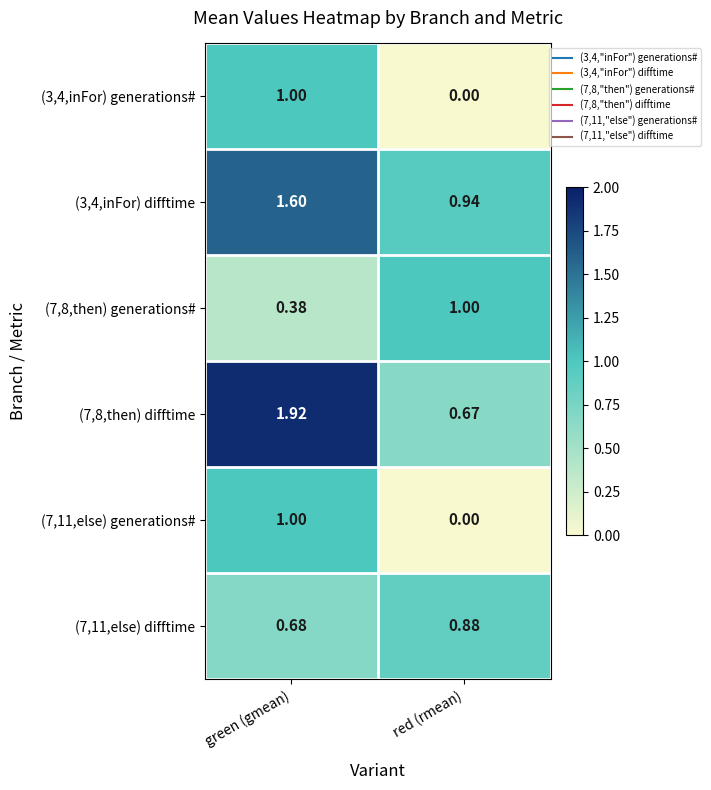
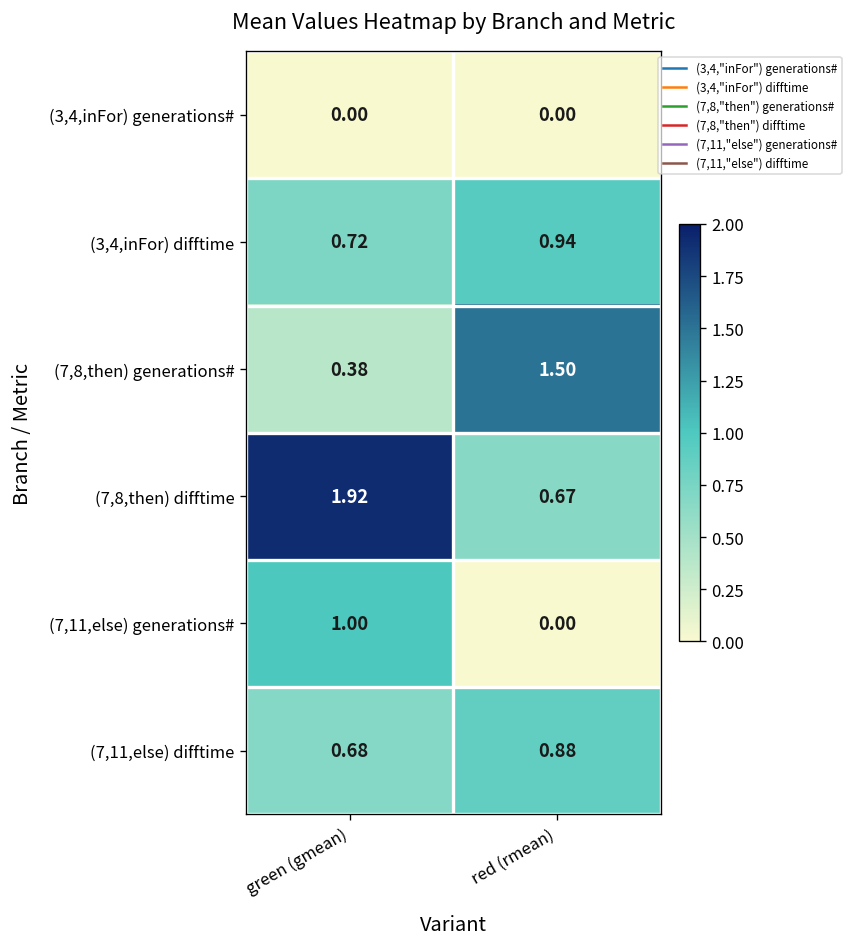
  {
    "(3,4,inFor) generations#": {
-     "green (gmean)": 1.00,
+     "green (gmean)": 0.00,
      "red (rmean)": 0.00
    },
    "(3,4,inFor) difftime": {
-     "green (gmean)": 1.60,
+     "green (gmean)": 0.72,
      "red (rmean)": 0.94
    },
    "(7,8,then) generations#": {
      "green (gmean)": 0.38,
-     "red (rmean)": 1.00
+     "red (rmean)": 1.50
    },
    "(7,8,then) difftime": {
      "green (gmean)": 1.92,
      "red (rmean)": 0.67
    },
    "(7,11,else) generations#": {
      "green (gmean)": 1.00,
      "red (rmean)": 0.00
    },
    "(7,11,else) difftime": {
      "green (gmean)": 0.68,
      "red (rmean)": 0.88
    }
  }
